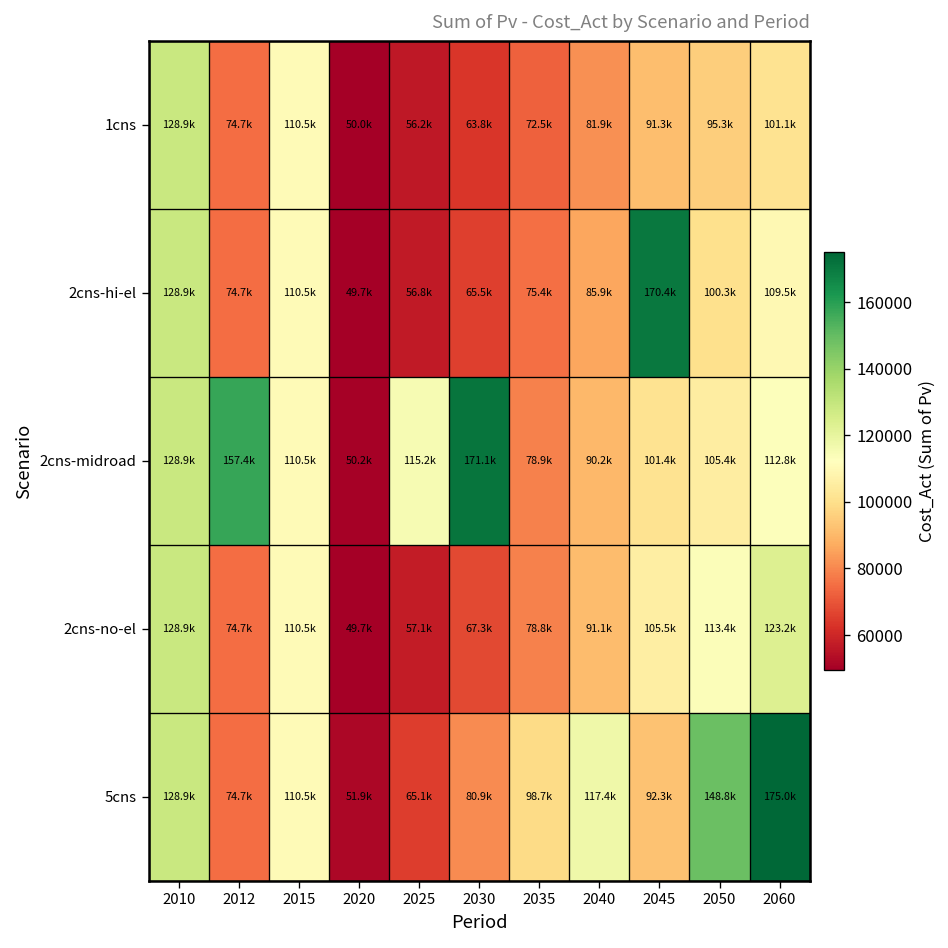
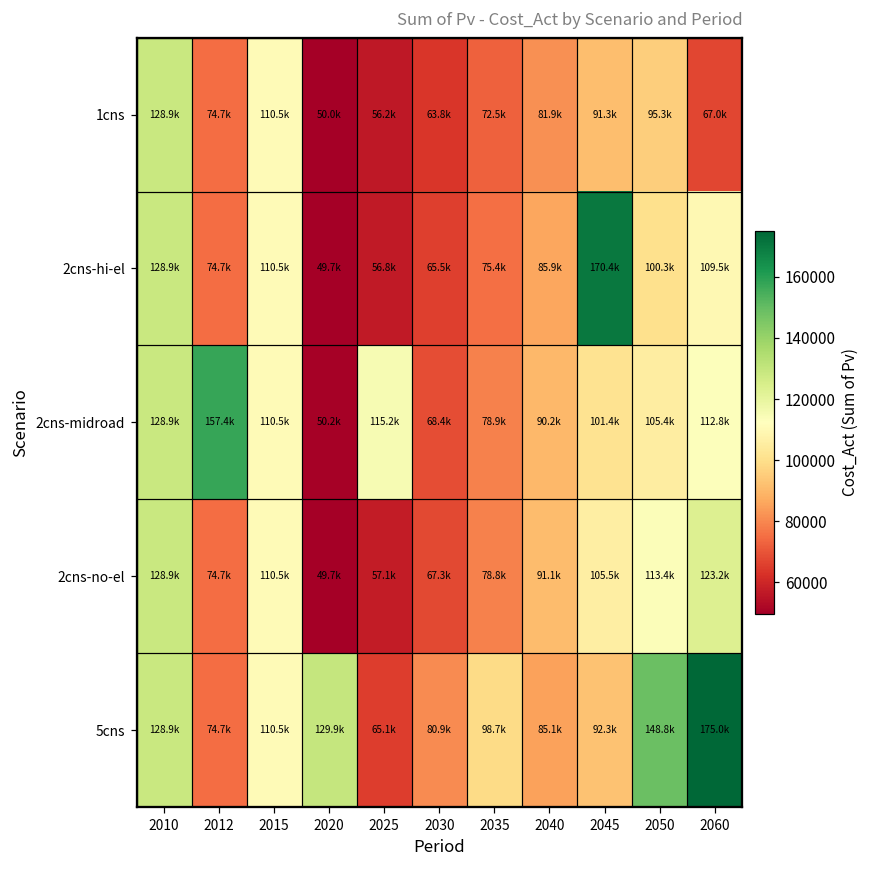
  {
    "1cns": {
      "2010": "128.9k",
      "2012": "74.7k",
      "2015": "110.5k",
      "2020": "50.0k",
      "2025": "56.2k",
      "2030": "63.8k",
      "2035": "72.5k",
      "2040": "81.9k",
      "2045": "91.3k",
      "2050": "95.3k",
-     "2060": "101.1k"
+     "2060": "67.0k"
    },
    "2cns-hi-el": {
      "2010": "128.9k",
      "2012": "74.7k",
      "2015": "110.5k",
      "2020": "49.7k",
      "2025": "56.8k",
      "2030": "65.5k",
      "2035": "75.4k",
      "2040": "85.9k",
      "2045": "170.4k",
      "2050": "100.3k",
      "2060": "109.5k"
    },
    "2cns-midroad": {
      "2010": "128.9k",
      "2012": "157.4k",
      "2015": "110.5k",
      "2020": "50.2k",
      "2025": "115.2k",
-     "2030": "171.1k",
+     "2030": "68.4k",
      "2035": "78.9k",
      "2040": "90.2k",
      "2045": "101.4k",
      "2050": "105.4k",
      "2060": "112.8k"
    },
    "2cns-no-el": {
      "2010": "128.9k",
      "2012": "74.7k",
      "2015": "110.5k",
      "2020": "49.7k",
      "2025": "57.1k",
      "2030": "67.3k",
      "2035": "78.8k",
      "2040": "91.1k",
      "2045": "105.5k",
      "2050": "113.4k",
      "2060": "123.2k"
    },
    "5cns": {
      "2010": "128.9k",
      "2012": "74.7k",
      "2015": "110.5k",
-     "2020": "51.9k",
+     "2020": "129.9k",
      "2025": "65.1k",
      "2030": "80.9k",
      "2035": "98.7k",
-     "2040": "117.4k",
+     "2040": "85.1k",
      "2045": "92.3k",
      "2050": "148.8k",
      "2060": "175.0k"
    }
  }
